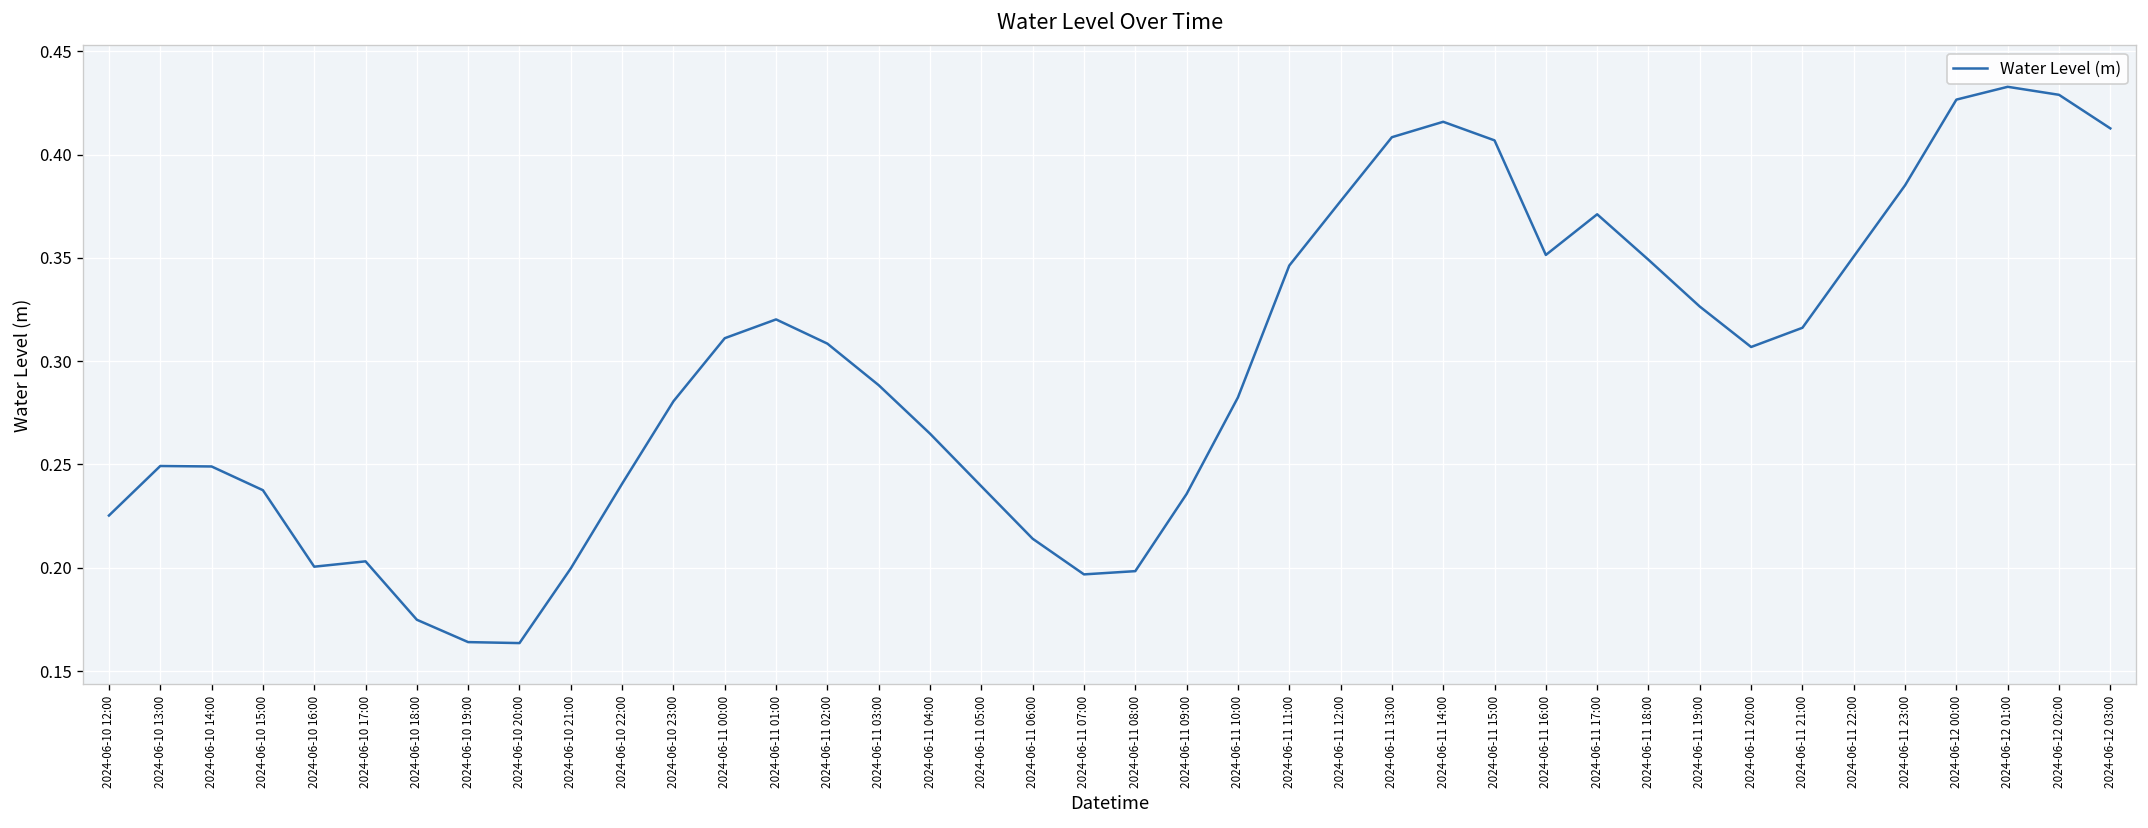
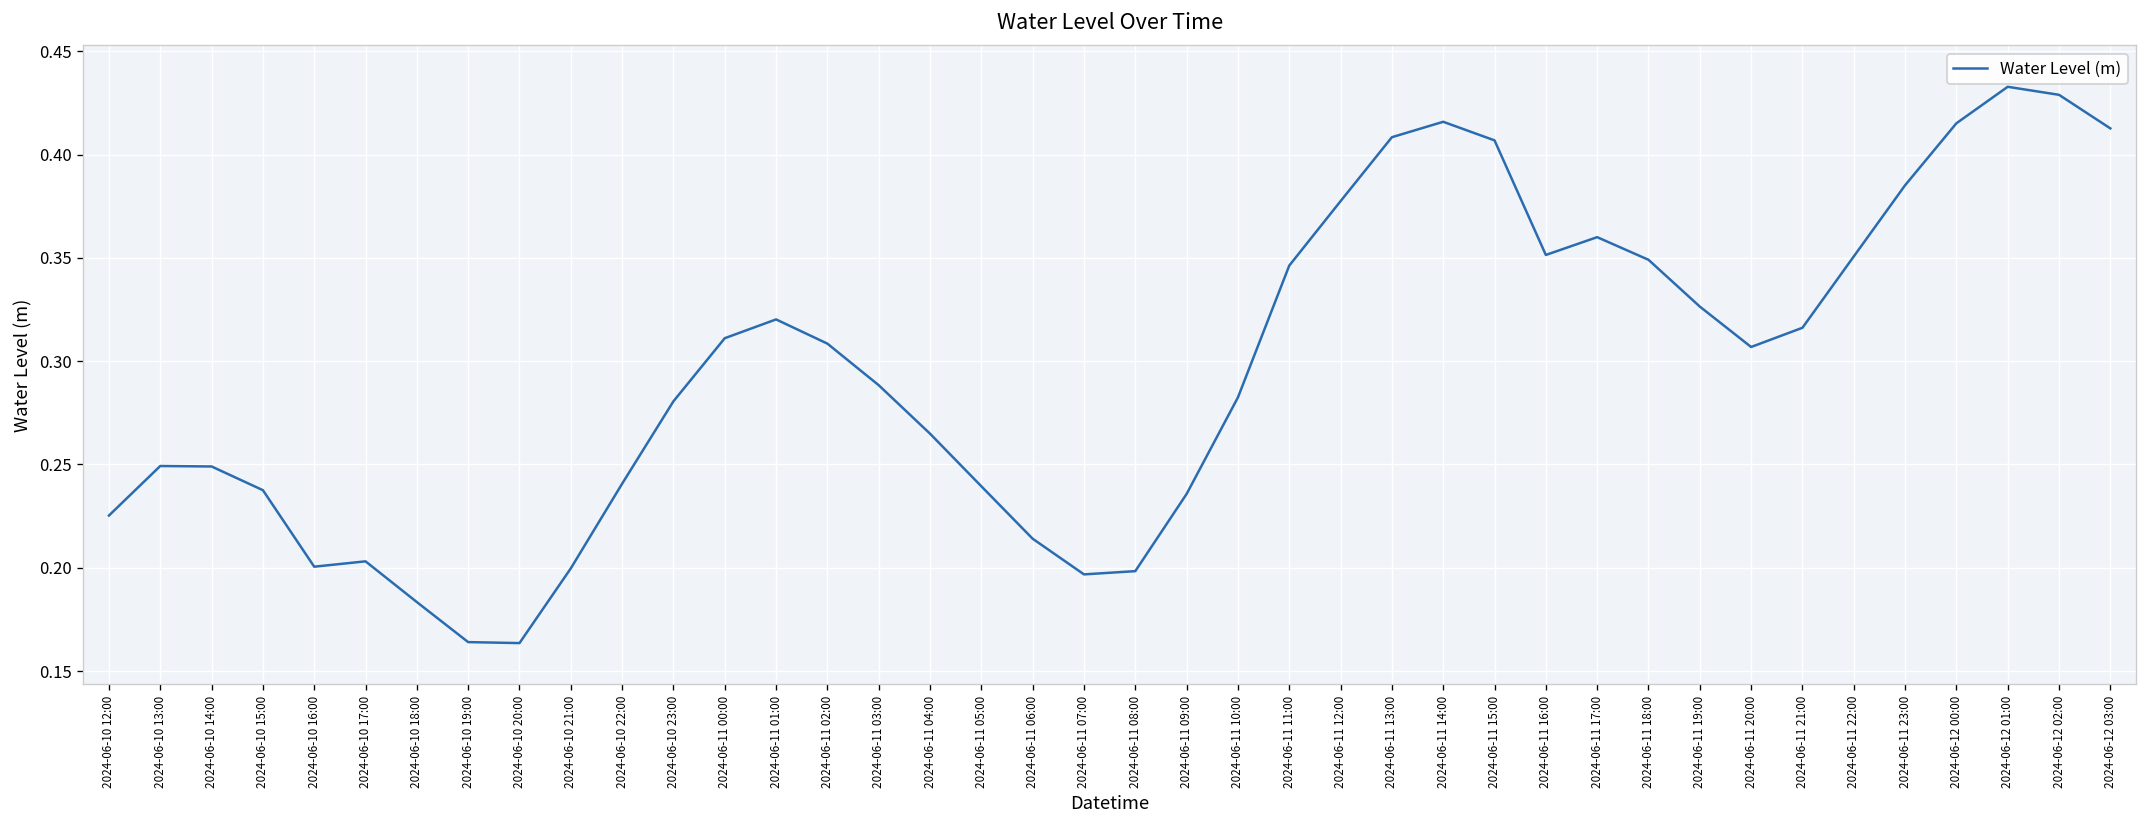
  {
    "2024-06-10 12:00": 0.225,
    "2024-06-10 13:00": 0.249,
    "2024-06-10 14:00": 0.249,
    "2024-06-10 15:00": 0.238,
    "2024-06-10 16:00": 0.201,
    "2024-06-10 17:00": 0.203,
-   "2024-06-10 18:00": 0.175,
+   "2024-06-10 18:00": 0.183,
    "2024-06-10 19:00": 0.164,
    "2024-06-10 20:00": 0.164,
    "2024-06-10 21:00": 0.200,
    "2024-06-10 22:00": 0.241,
    "2024-06-10 23:00": 0.281,
    "2024-06-11 00:00": 0.311,
    "2024-06-11 01:00": 0.320,
    "2024-06-11 02:00": 0.308,
    "2024-06-11 03:00": 0.288,
    "2024-06-11 04:00": 0.265,
    "2024-06-11 05:00": 0.239,
    "2024-06-11 06:00": 0.214,
    "2024-06-11 07:00": 0.197,
    "2024-06-11 08:00": 0.198,
    "2024-06-11 09:00": 0.236,
    "2024-06-11 10:00": 0.282,
    "2024-06-11 11:00": 0.346,
    "2024-06-11 12:00": 0.377,
    "2024-06-11 13:00": 0.408,
    "2024-06-11 14:00": 0.416,
    "2024-06-11 15:00": 0.407,
    "2024-06-11 16:00": 0.351,
-   "2024-06-11 17:00": 0.371,
+   "2024-06-11 17:00": 0.360,
    "2024-06-11 18:00": 0.349,
    "2024-06-11 19:00": 0.326,
    "2024-06-11 20:00": 0.307,
    "2024-06-11 21:00": 0.316,
    "2024-06-11 22:00": 0.351,
    "2024-06-11 23:00": 0.385,
-   "2024-06-12 00:00": 0.427,
+   "2024-06-12 00:00": 0.415,
    "2024-06-12 01:00": 0.433,
    "2024-06-12 02:00": 0.429,
    "2024-06-12 03:00": 0.413
  }
